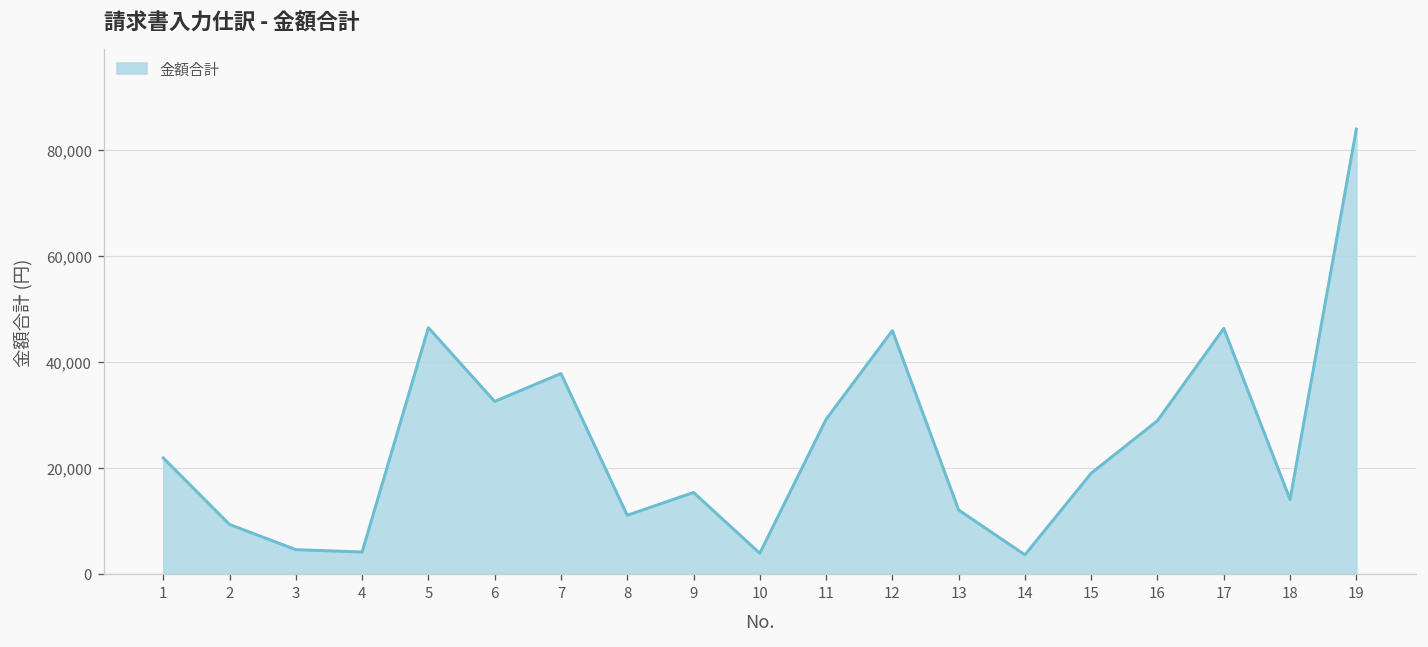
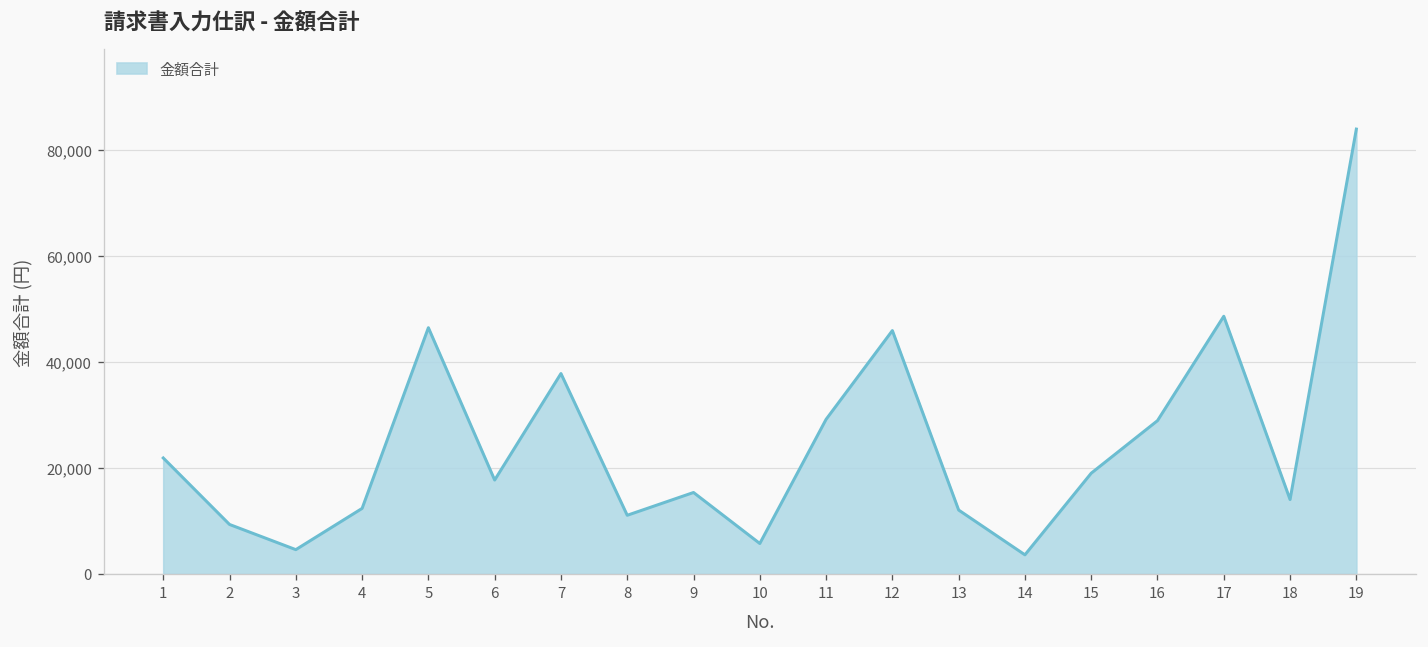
  {
    "1": "22,000",
    "2": "9,000",
    "3": "5,000",
-   "4": "4,000",
+   "4": "12,000",
    "5": "46,000",
-   "6": "33,000",
+   "6": "18,000",
    "7": "38,000",
    "8": "11,000",
    "9": "15,000",
-   "10": "4,000",
+   "10": "6,000",
    "11": "29,000",
    "12": "46,000",
    "13": "12,000",
    "14": "4,000",
    "15": "19,000",
    "16": "29,000",
-   "17": "46,000",
+   "17": "49,000",
    "18": "14,000",
    "19": "84,000"
  }
